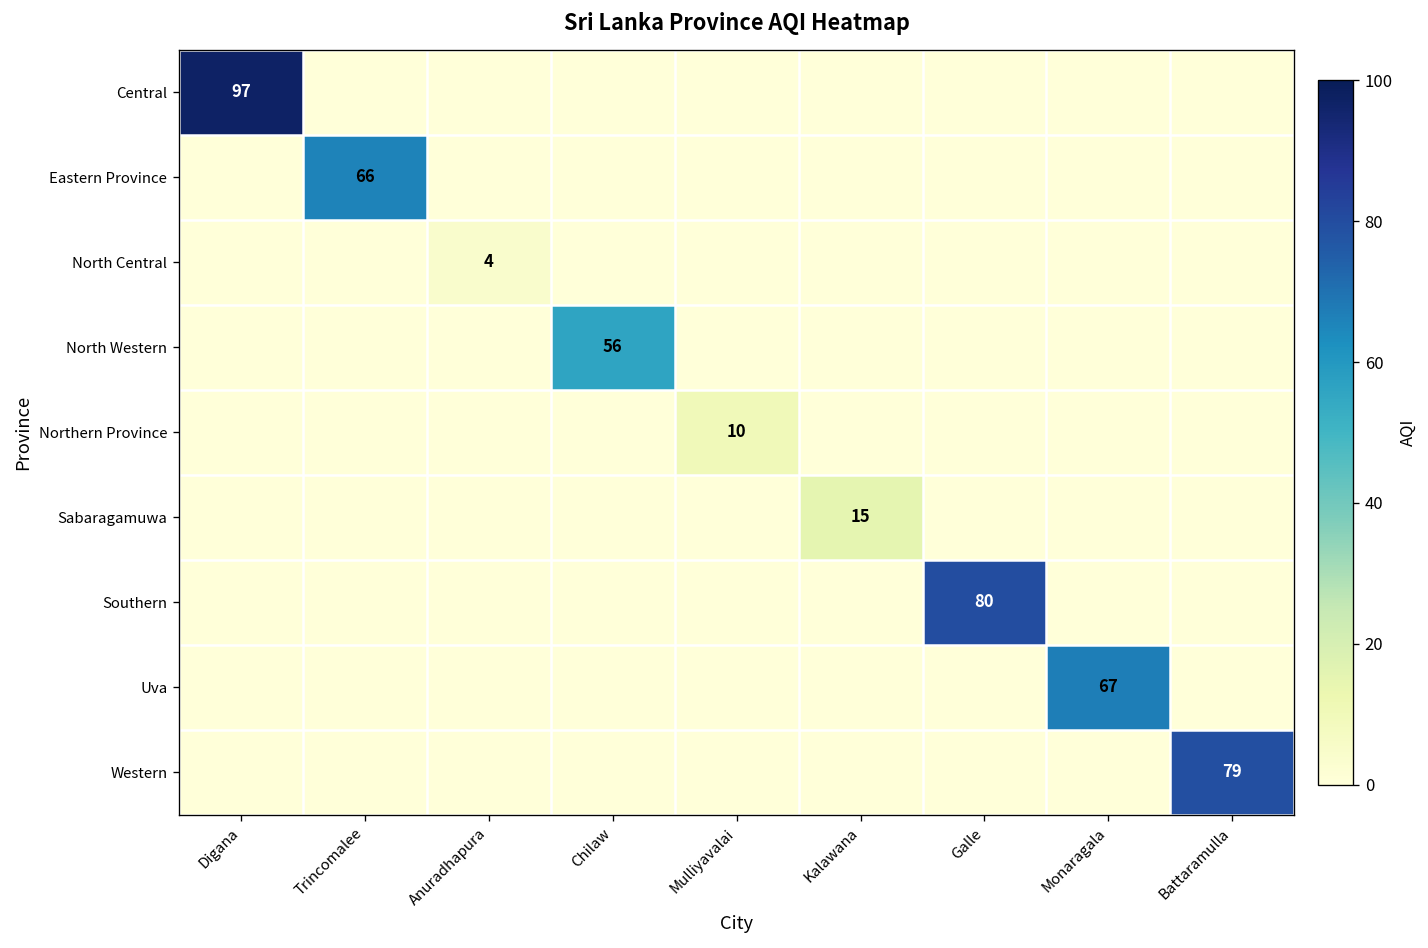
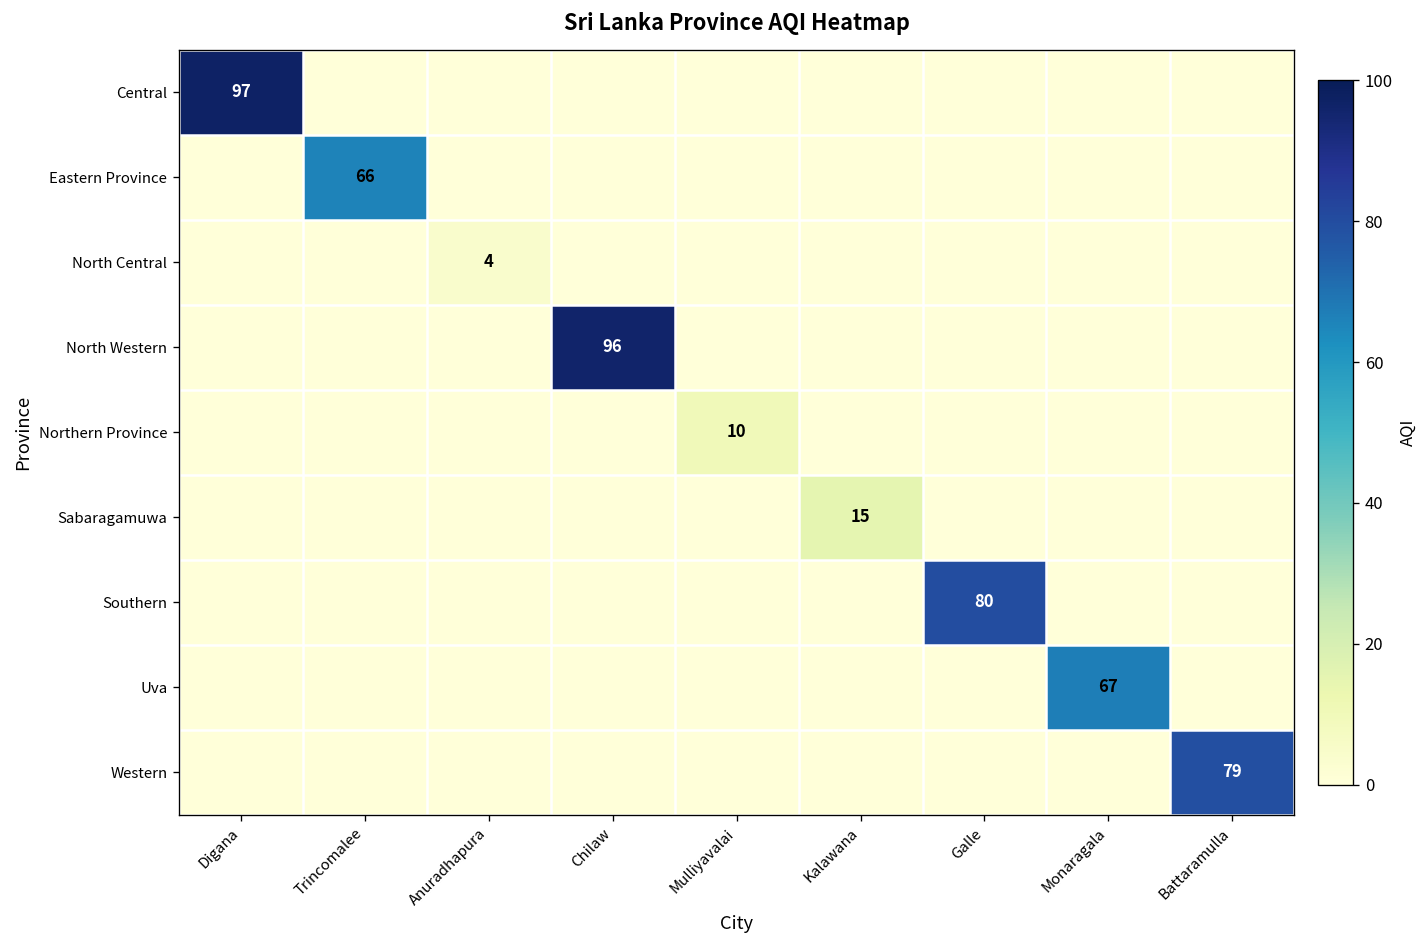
  {
    "Central": {
      "Digana": 97
    },
    "Eastern Province": {
      "Trincomalee": 66
    },
    "North Central": {
      "Anuradhapura": 4
    },
    "North Western": {
-     "Chilaw": 56
+     "Chilaw": 96
    },
    "Northern Province": {
      "Mulliyavalai": 10
    },
    "Sabaragamuwa": {
      "Kalawana": 15
    },
    "Southern": {
      "Galle": 80
    },
    "Uva": {
      "Monaragala": 67
    },
    "Western": {
      "Battaramulla": 79
    }
  }
